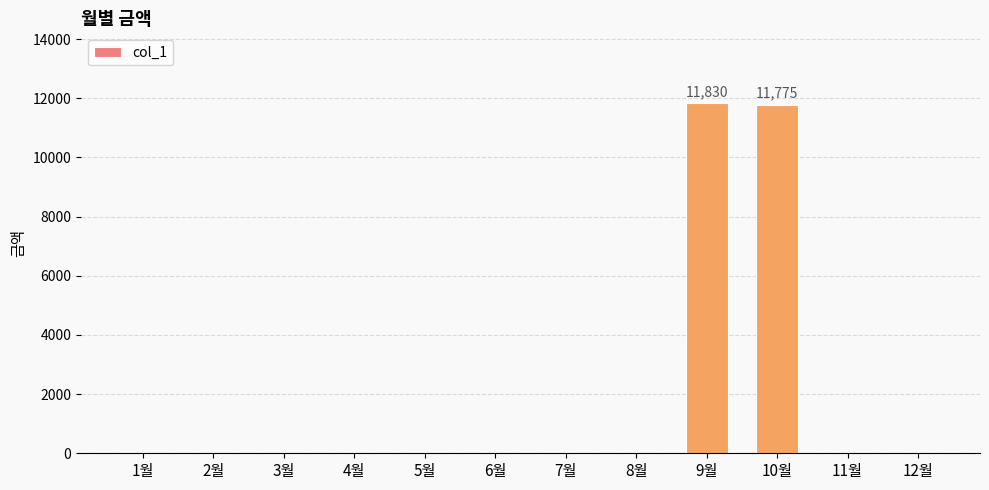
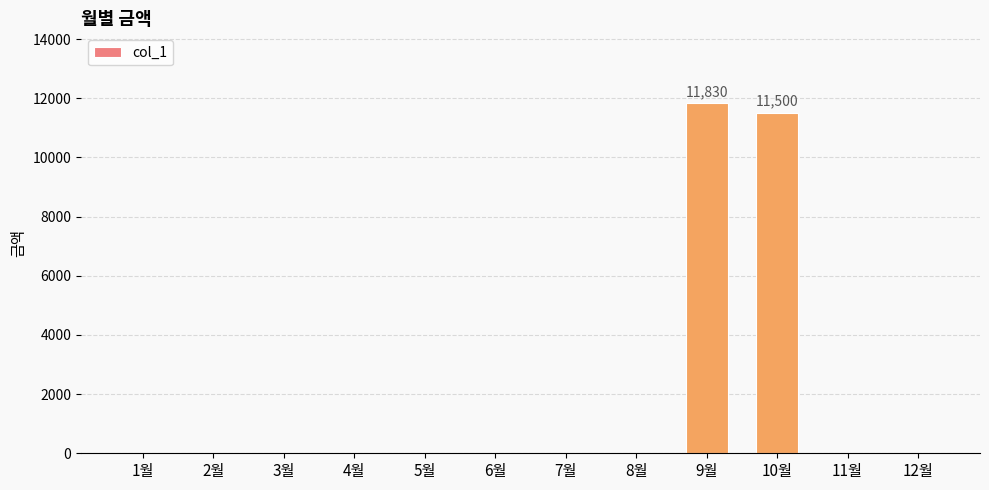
  {
    "9월": "11,830",
-   "10월": "11,775"
+   "10월": "11,500"
  }
